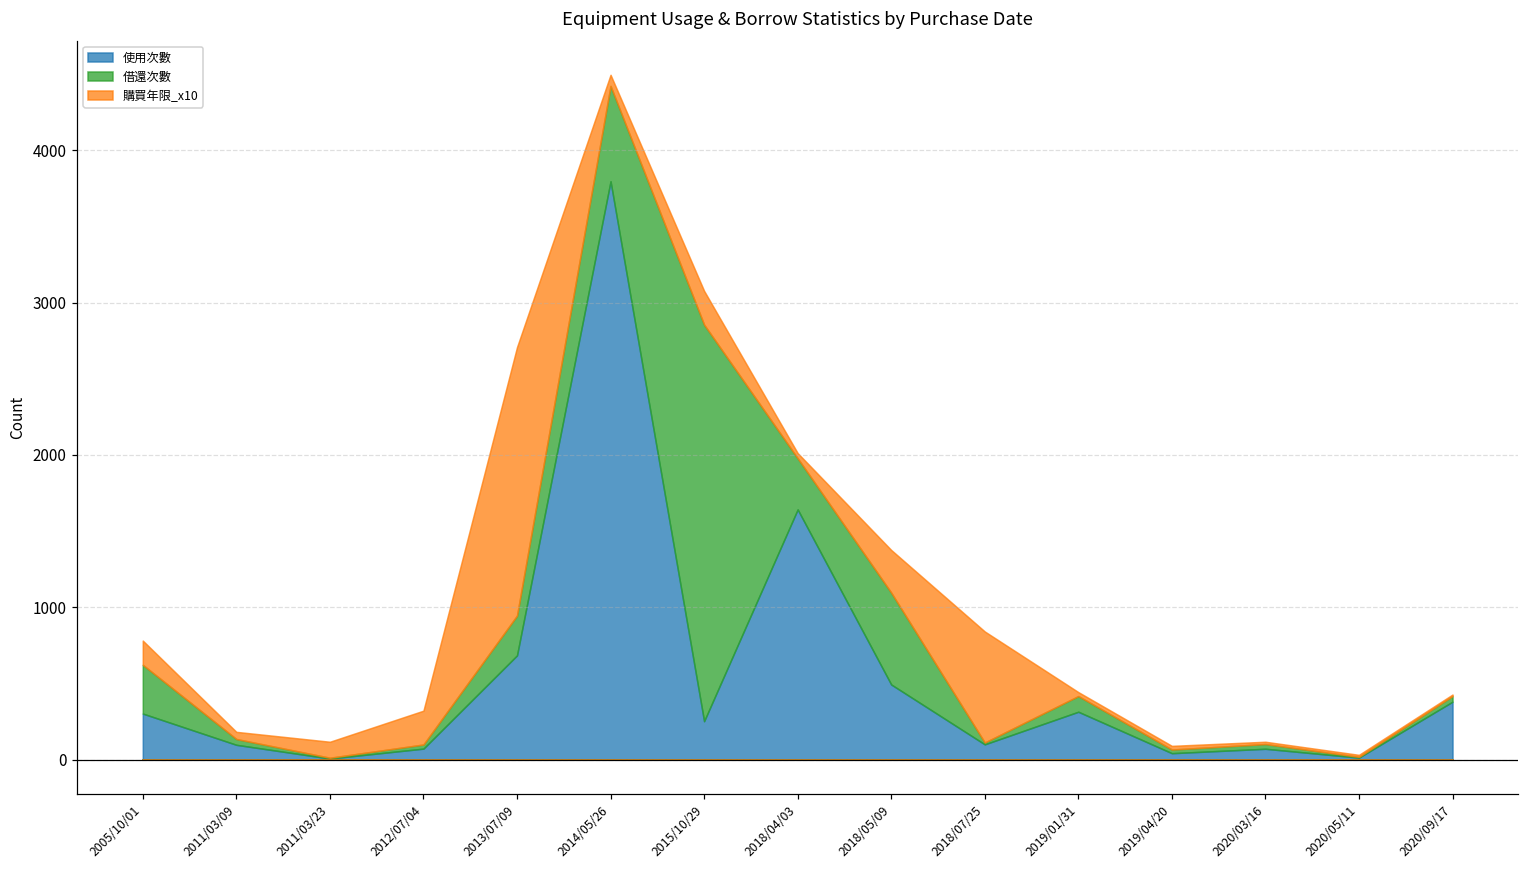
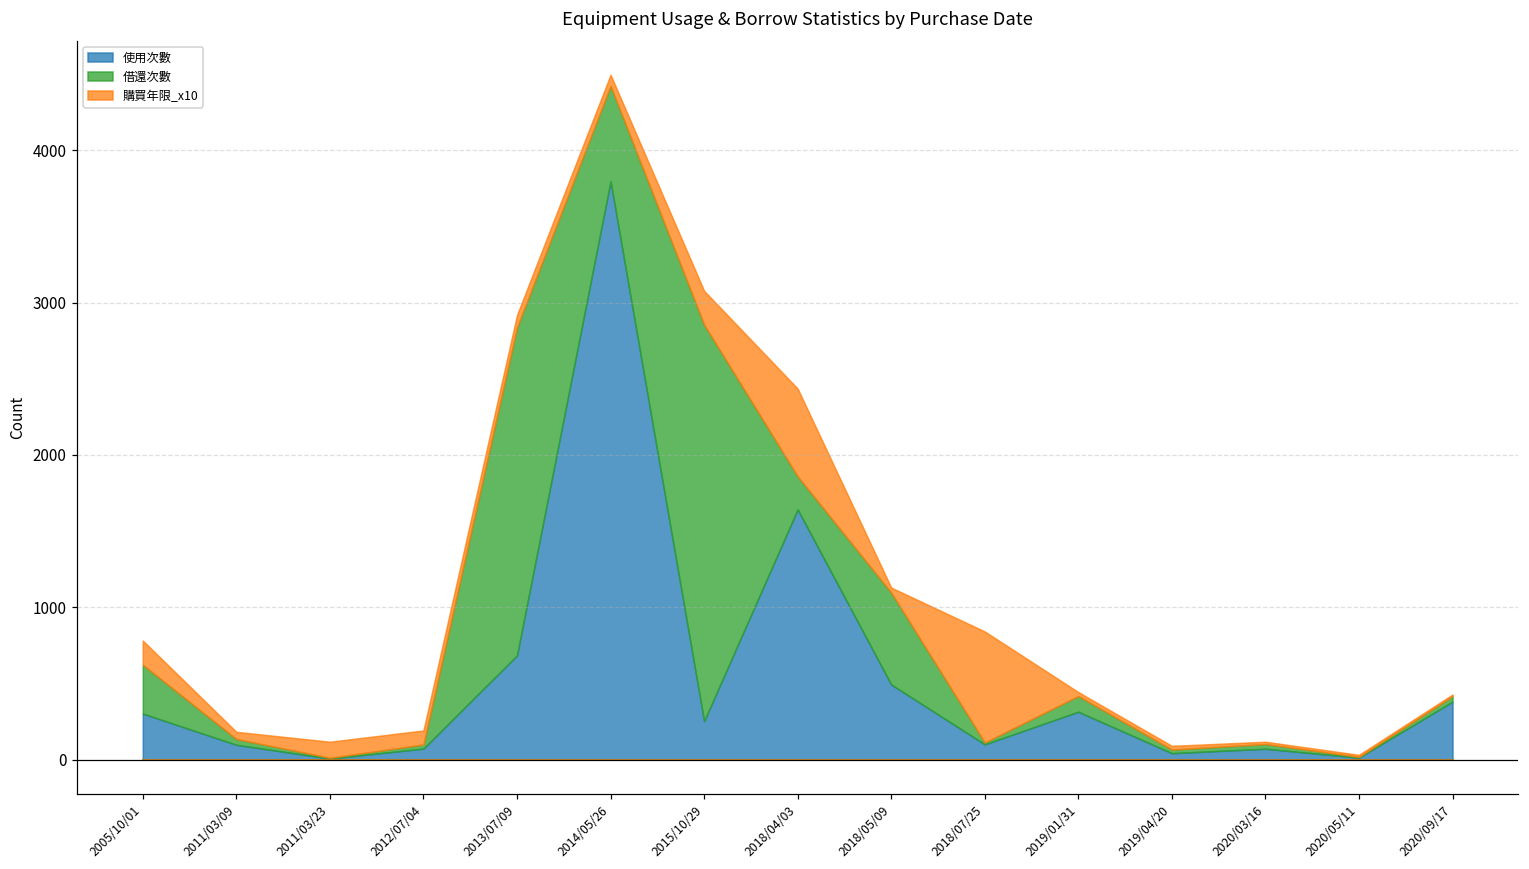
  {
    "借還次數": {
      "2005/10/01": 320,
      "2011/03/09": 40,
      "2012/07/04": 30,
-     "2013/07/09": 260,
+     "2013/07/09": 2150,
      "2014/05/26": 630,
      "2015/10/29": 2600,
-     "2018/04/03": 340,
+     "2018/04/03": 220,
      "2018/05/09": 600,
      "2019/01/31": 100,
      "2019/04/20": 20
    },
    "購買年限_x10": {
      "2005/10/01": 160,
      "2011/03/09": 50,
      "2011/03/23": 110,
-     "2012/07/04": 220,
-     "2013/07/09": 1760,
+     "2012/07/04": 90,
+     "2013/07/09": 80,
      "2014/05/26": 70,
      "2015/10/29": 220,
-     "2018/04/03": 30,
-     "2018/05/09": 280,
+     "2018/04/03": 580,
+     "2018/05/09": 30,
      "2018/07/25": 730,
      "2019/01/31": 30,
      "2019/04/20": 20
    }
  }
